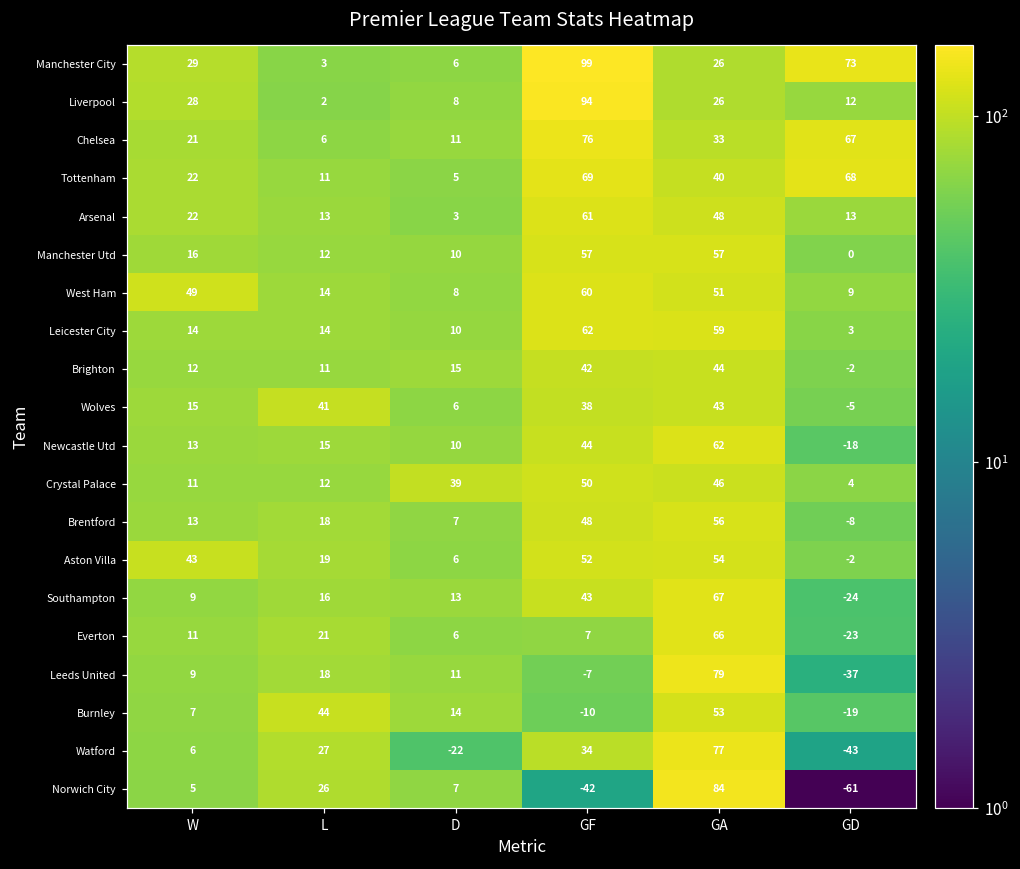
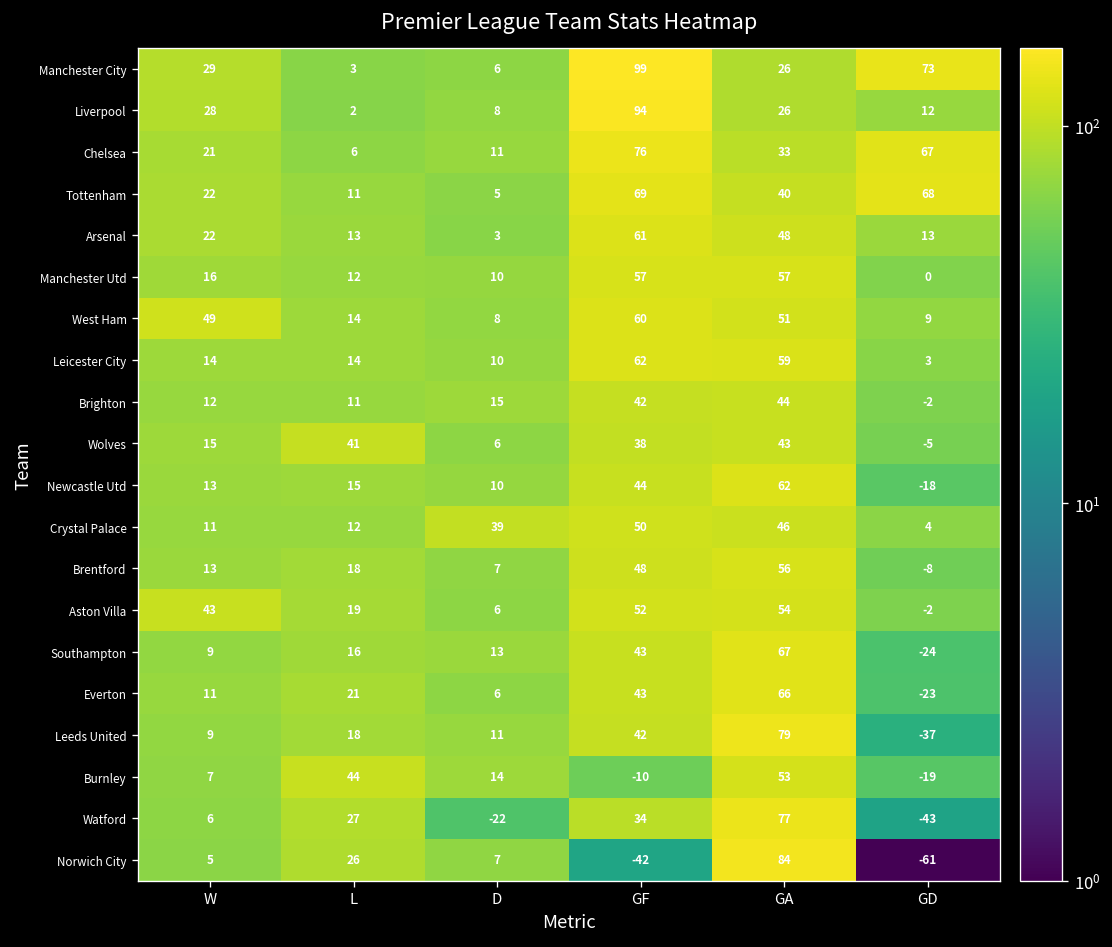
  {
    "Manchester City": {
      "W": 29,
      "L": 3,
      "D": 6,
      "GF": 99,
      "GA": 26,
      "GD": 73
    },
    "Liverpool": {
      "W": 28,
      "L": 2,
      "D": 8,
      "GF": 94,
      "GA": 26,
      "GD": 12
    },
    "Chelsea": {
      "W": 21,
      "L": 6,
      "D": 11,
      "GF": 76,
      "GA": 33,
      "GD": 67
    },
    "Tottenham": {
      "W": 22,
      "L": 11,
      "D": 5,
      "GF": 69,
      "GA": 40,
      "GD": 68
    },
    "Arsenal": {
      "W": 22,
      "L": 13,
      "D": 3,
      "GF": 61,
      "GA": 48,
      "GD": 13
    },
    "Manchester Utd": {
      "W": 16,
      "L": 12,
      "D": 10,
      "GF": 57,
      "GA": 57,
      "GD": 0
    },
    "West Ham": {
      "W": 49,
      "L": 14,
      "D": 8,
      "GF": 60,
      "GA": 51,
      "GD": 9
    },
    "Leicester City": {
      "W": 14,
      "L": 14,
      "D": 10,
      "GF": 62,
      "GA": 59,
      "GD": 3
    },
    "Brighton": {
      "W": 12,
      "L": 11,
      "D": 15,
      "GF": 42,
      "GA": 44,
      "GD": -2
    },
    "Wolves": {
      "W": 15,
      "L": 41,
      "D": 6,
      "GF": 38,
      "GA": 43,
      "GD": -5
    },
    "Newcastle Utd": {
      "W": 13,
      "L": 15,
      "D": 10,
      "GF": 44,
      "GA": 62,
      "GD": -18
    },
    "Crystal Palace": {
      "W": 11,
      "L": 12,
      "D": 39,
      "GF": 50,
      "GA": 46,
      "GD": 4
    },
    "Brentford": {
      "W": 13,
      "L": 18,
      "D": 7,
      "GF": 48,
      "GA": 56,
      "GD": -8
    },
    "Aston Villa": {
      "W": 43,
      "L": 19,
      "D": 6,
      "GF": 52,
      "GA": 54,
      "GD": -2
    },
    "Southampton": {
      "W": 9,
      "L": 16,
      "D": 13,
      "GF": 43,
      "GA": 67,
      "GD": -24
    },
    "Everton": {
      "W": 11,
      "L": 21,
      "D": 6,
-     "GF": 7,
+     "GF": 43,
      "GA": 66,
      "GD": -23
    },
    "Leeds United": {
      "W": 9,
      "L": 18,
      "D": 11,
-     "GF": -7,
+     "GF": 42,
      "GA": 79,
      "GD": -37
    },
    "Burnley": {
      "W": 7,
      "L": 44,
      "D": 14,
      "GF": -10,
      "GA": 53,
      "GD": -19
    },
    "Watford": {
      "W": 6,
      "L": 27,
      "D": -22,
      "GF": 34,
      "GA": 77,
      "GD": -43
    },
    "Norwich City": {
      "W": 5,
      "L": 26,
      "D": 7,
      "GF": -42,
      "GA": 84,
      "GD": -61
    }
  }
